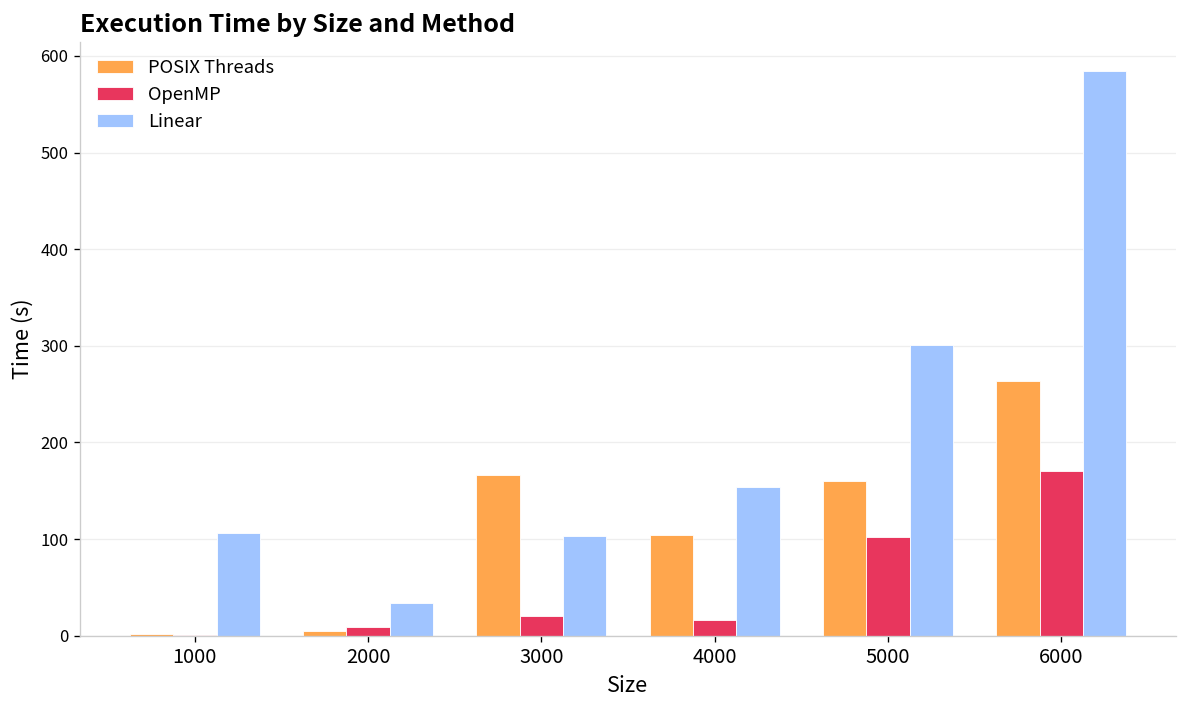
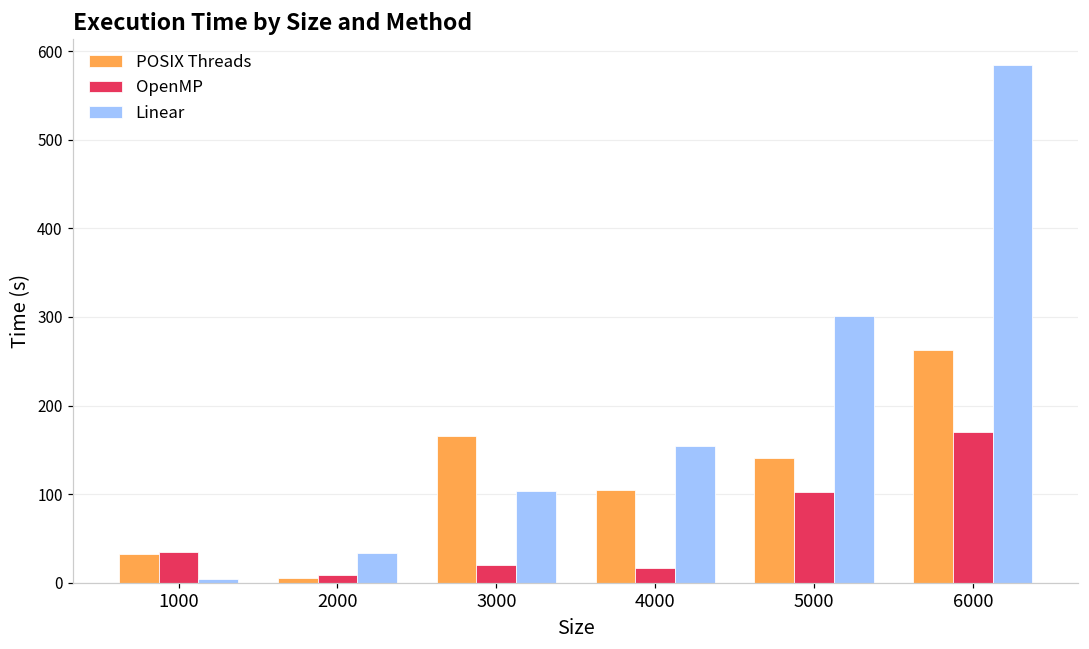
  {
    "POSIX Threads": {
-     "1000": 0,
+     "1000": 30,
      "2000": 10,
      "3000": 170,
      "4000": 100,
-     "5000": 160,
+     "5000": 140,
      "6000": 260
    },
    "OpenMP": {
-     "1000": 0,
+     "1000": 30,
      "2000": 10,
      "3000": 20,
      "4000": 20,
      "5000": 100,
      "6000": 170
    },
    "Linear": {
-     "1000": 110,
+     "1000": 0,
      "2000": 30,
      "3000": 100,
      "4000": 150,
      "5000": 300,
      "6000": 580
    }
  }
